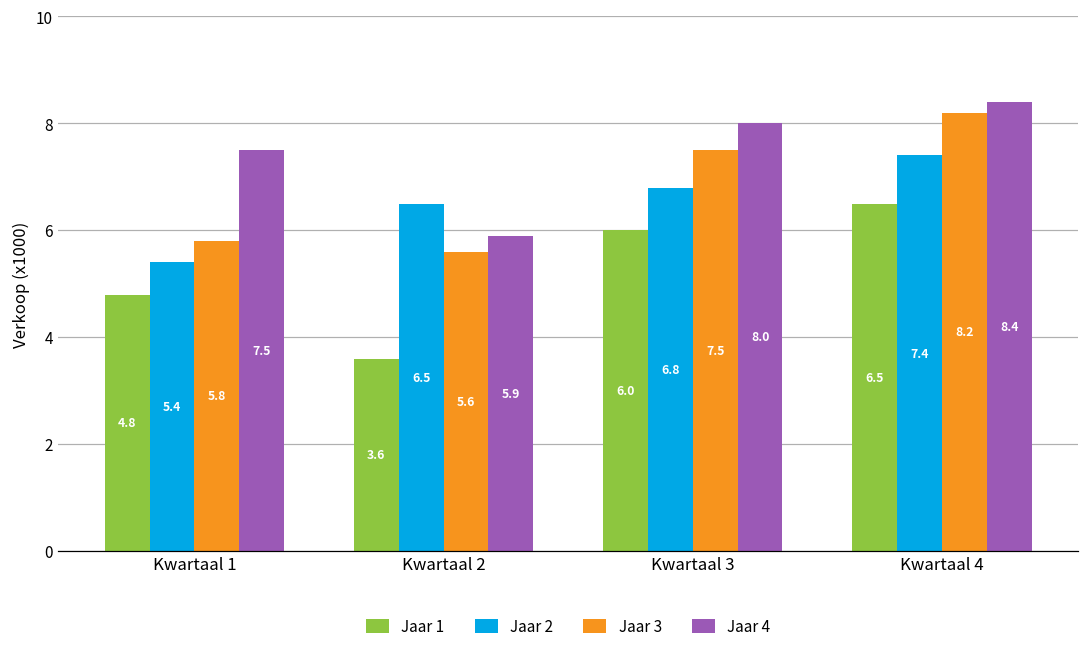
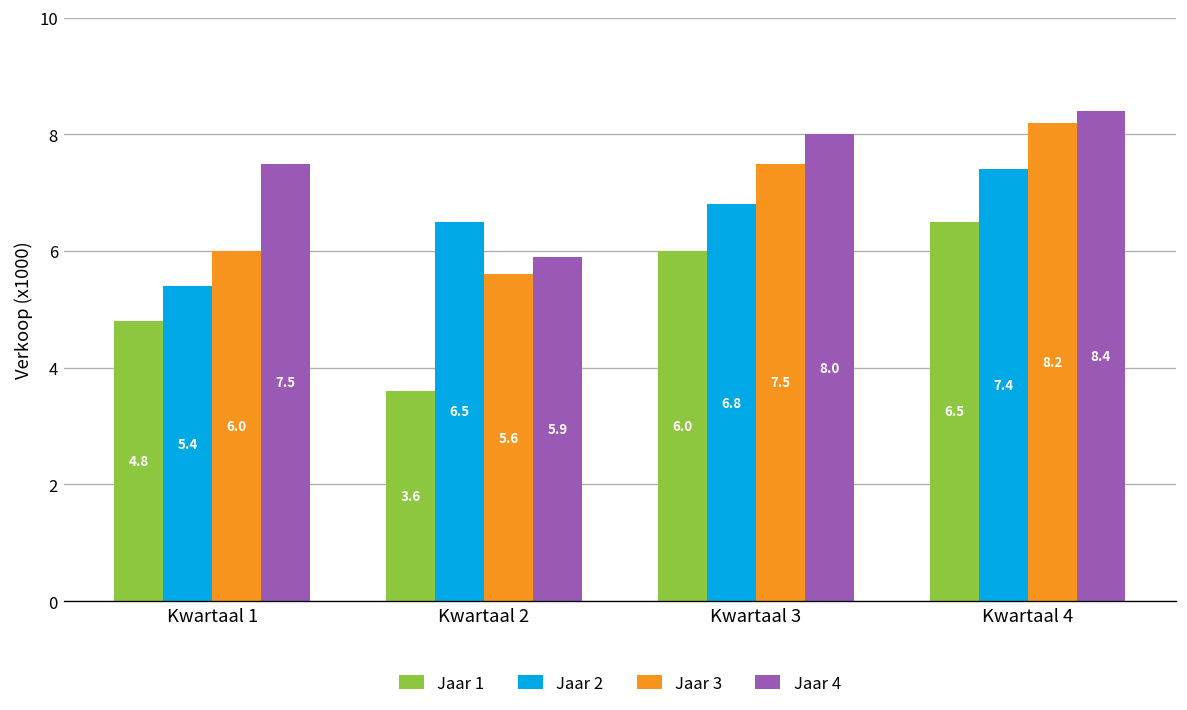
  {
    "Jaar 1": {
      "Kwartaal 1": 4.8,
      "Kwartaal 2": 3.6,
      "Kwartaal 3": 6.0,
      "Kwartaal 4": 6.5
    },
    "Jaar 2": {
      "Kwartaal 1": 5.4,
      "Kwartaal 2": 6.5,
      "Kwartaal 3": 6.8,
      "Kwartaal 4": 7.4
    },
    "Jaar 3": {
-     "Kwartaal 1": 5.8,
+     "Kwartaal 1": 6.0,
      "Kwartaal 2": 5.6,
      "Kwartaal 3": 7.5,
      "Kwartaal 4": 8.2
    },
    "Jaar 4": {
      "Kwartaal 1": 7.5,
      "Kwartaal 2": 5.9,
      "Kwartaal 3": 8.0,
      "Kwartaal 4": 8.4
    }
  }
